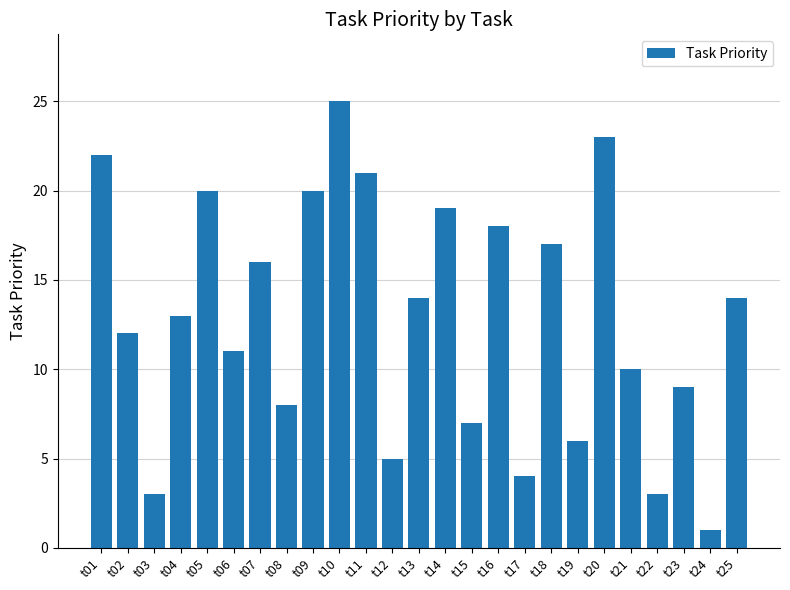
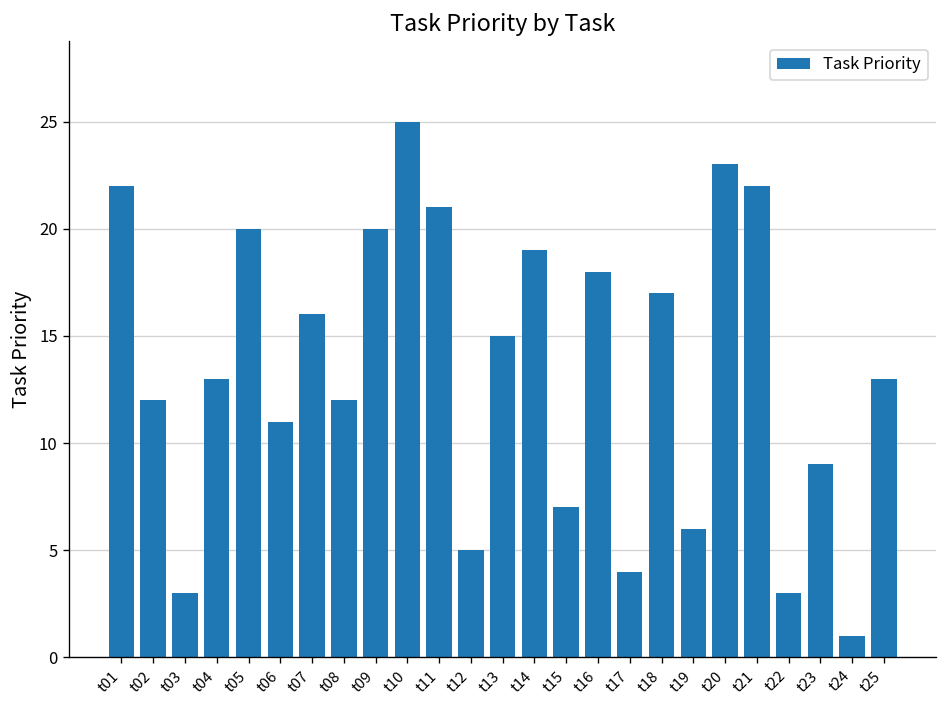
  {
    "t01": 22,
    "t02": 12,
    "t03": 3,
    "t04": 13,
    "t05": 20,
    "t06": 11,
    "t07": 16,
-   "t08": 8,
+   "t08": 12,
    "t09": 20,
    "t10": 25,
    "t11": 21,
    "t12": 5,
-   "t13": 14,
+   "t13": 15,
    "t14": 19,
    "t15": 7,
    "t16": 18,
    "t17": 4,
    "t18": 17,
    "t19": 6,
    "t20": 23,
-   "t21": 10,
+   "t21": 22,
    "t22": 3,
    "t23": 9,
    "t24": 1,
-   "t25": 14
+   "t25": 13
  }
